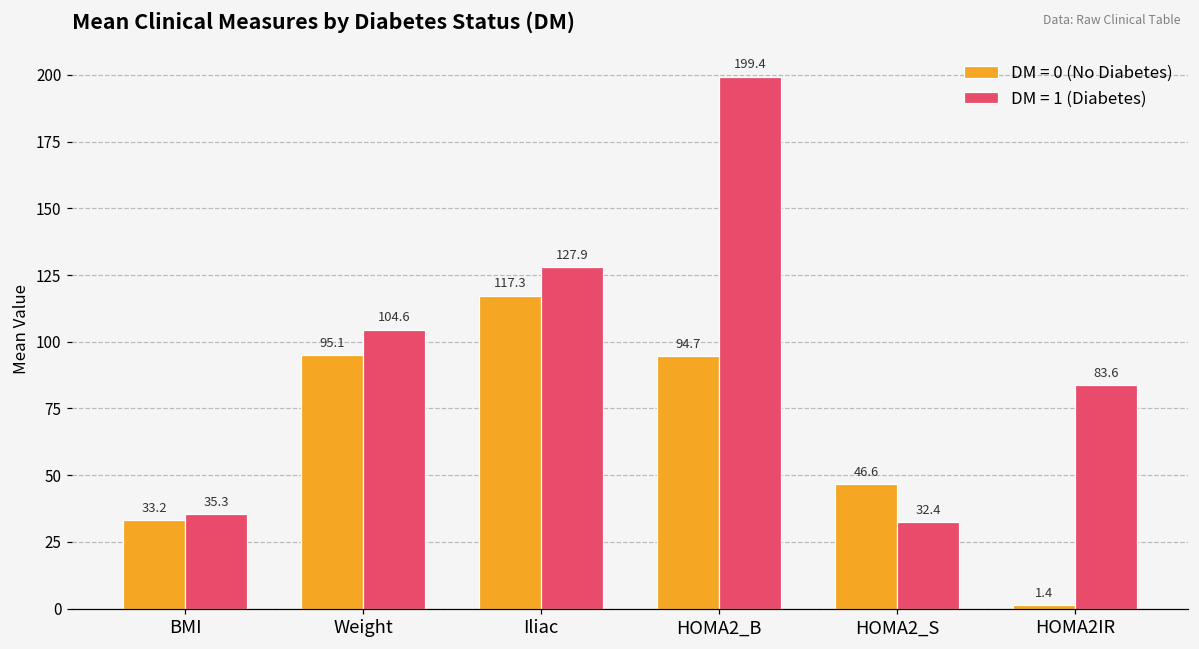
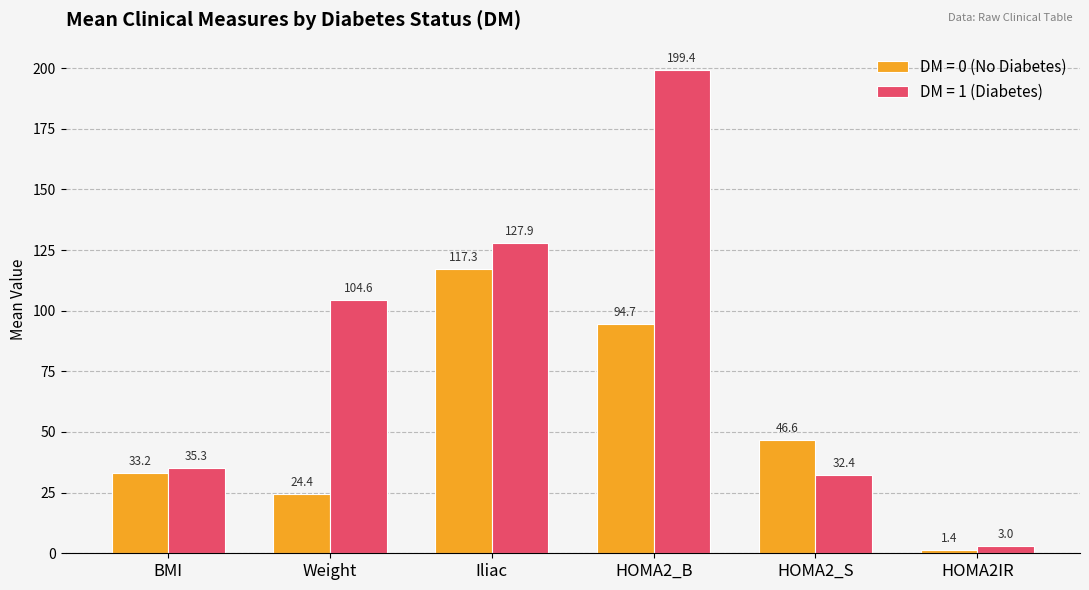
  {
    "DM = 0 (No Diabetes)": {
      "BMI": 33.2,
-     "Weight": 95.1,
+     "Weight": 24.4,
      "Iliac": 117.3,
      "HOMA2_B": 94.7,
      "HOMA2_S": 46.6,
      "HOMA2IR": 1.4
    },
    "DM = 1 (Diabetes)": {
      "BMI": 35.3,
      "Weight": 104.6,
      "Iliac": 127.9,
      "HOMA2_B": 199.4,
      "HOMA2_S": 32.4,
-     "HOMA2IR": 83.6
+     "HOMA2IR": 3.0
    }
  }
